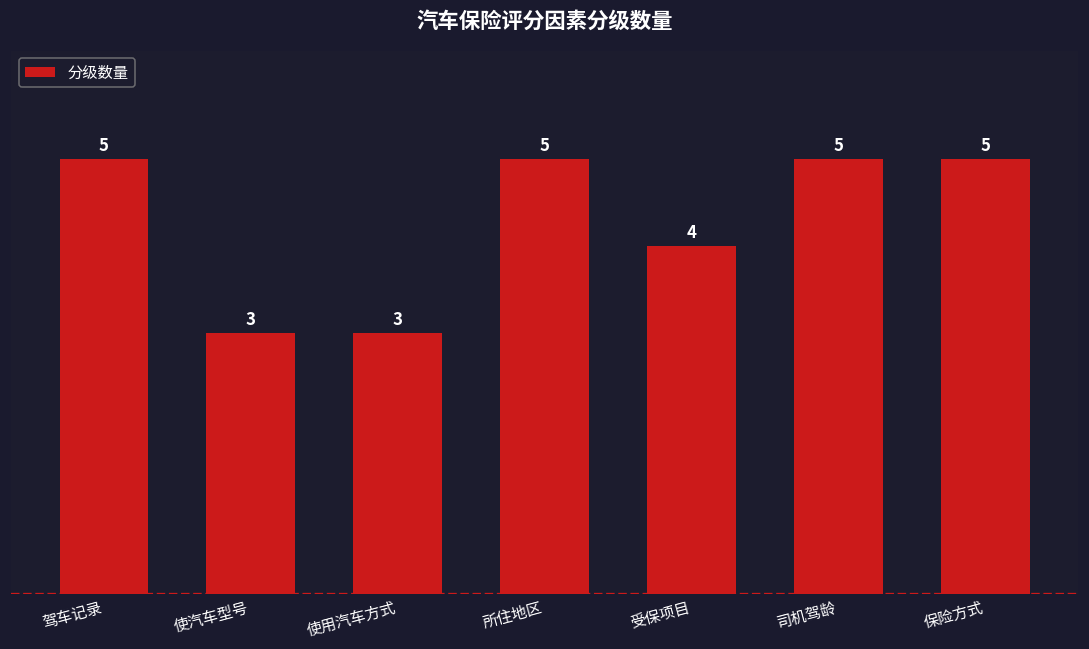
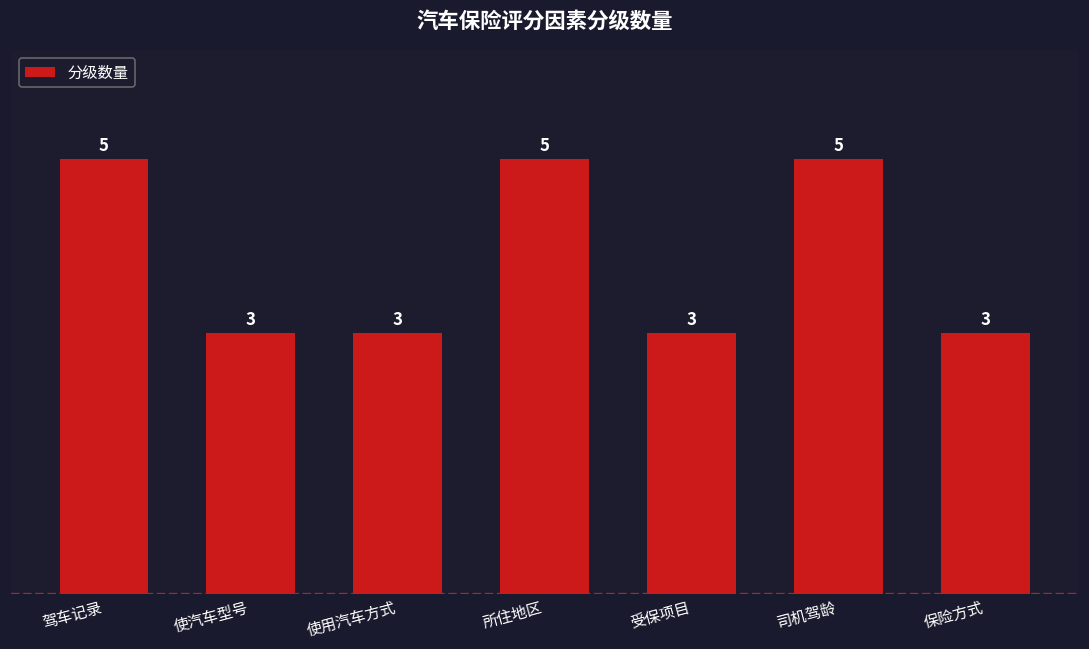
  {
    "驾车记录": 5,
    "使汽车型号": 3,
    "使用汽车方式": 3,
    "所住地区": 5,
-   "受保项目": 4,
+   "受保项目": 3,
    "司机驾龄": 5,
-   "保险方式": 5
+   "保险方式": 3
  }
